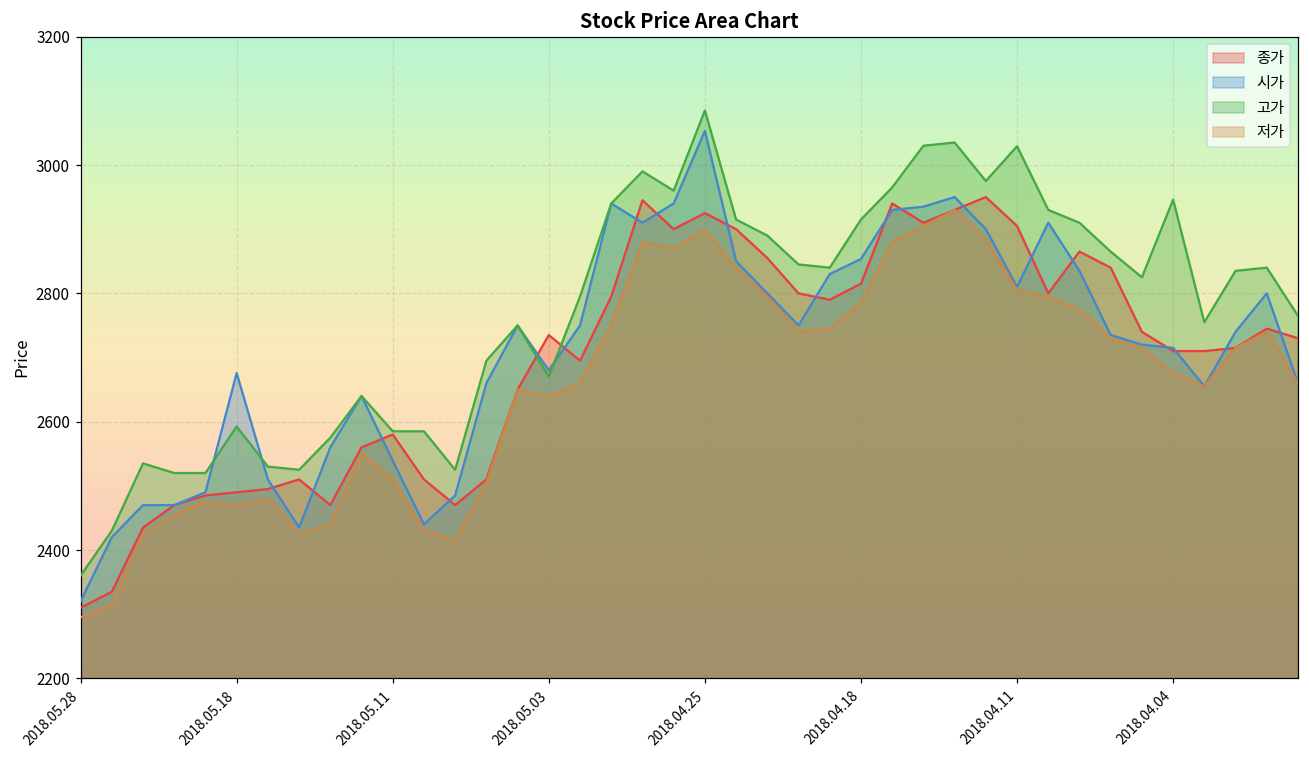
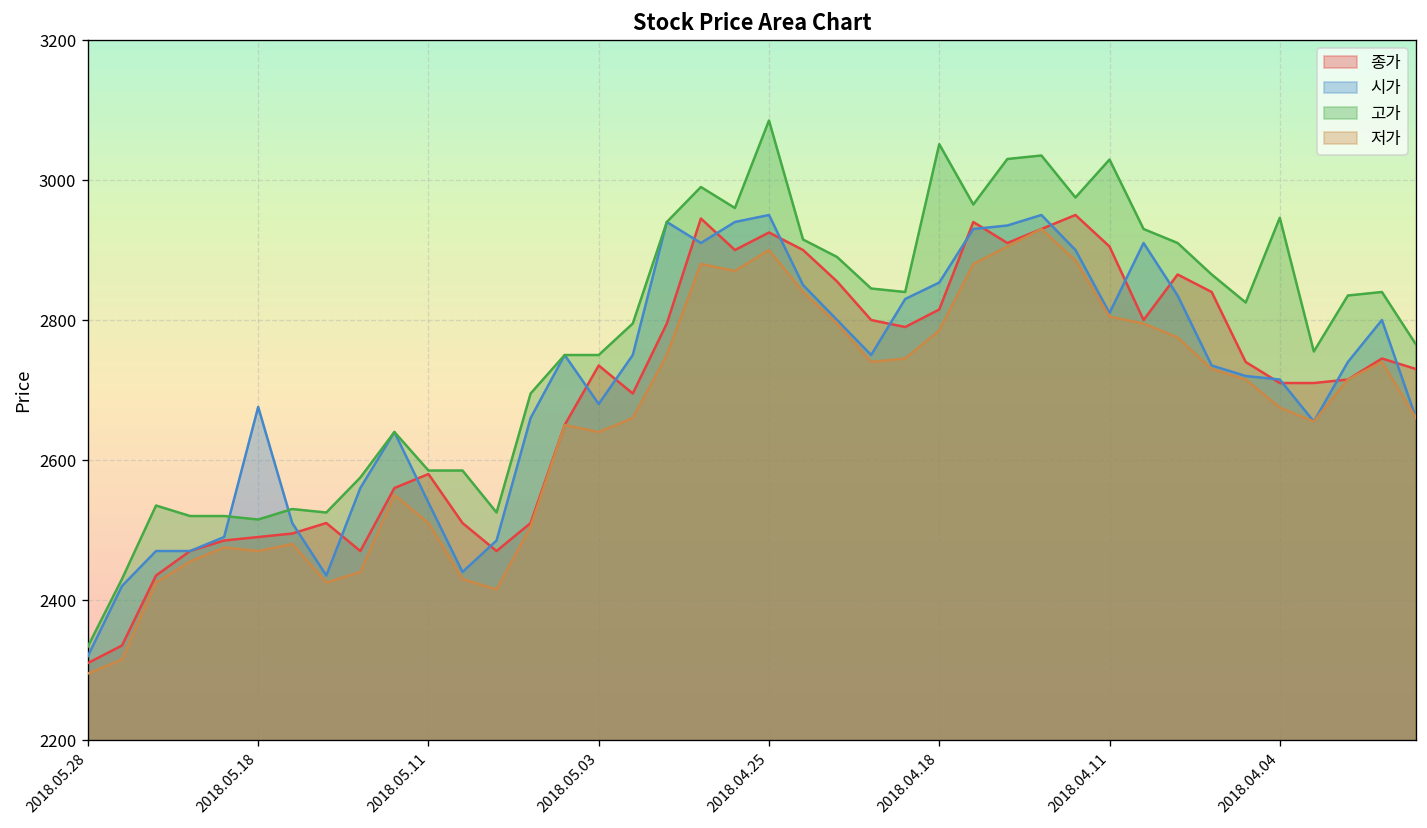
  {
    "시가": {
      "2018.05.28": 2320,
      "2018.05.18": 2680,
      "2018.05.11": 2540,
      "2018.05.03": 2680,
-     "2018.04.25": 3050,
+     "2018.04.25": 2950,
      "2018.04.18": 2850,
      "2018.04.11": 2810,
      "2018.04.04": 2720
    },
    "고가": {
-     "2018.05.28": 2360,
-     "2018.05.18": 2590,
+     "2018.05.28": 2330,
+     "2018.05.18": 2520,
      "2018.05.11": 2590,
-     "2018.05.03": 2670,
+     "2018.05.03": 2750,
      "2018.04.25": 3090,
-     "2018.04.18": 2920,
+     "2018.04.18": 3050,
      "2018.04.11": 3030,
      "2018.04.04": 2950
    }
  }
